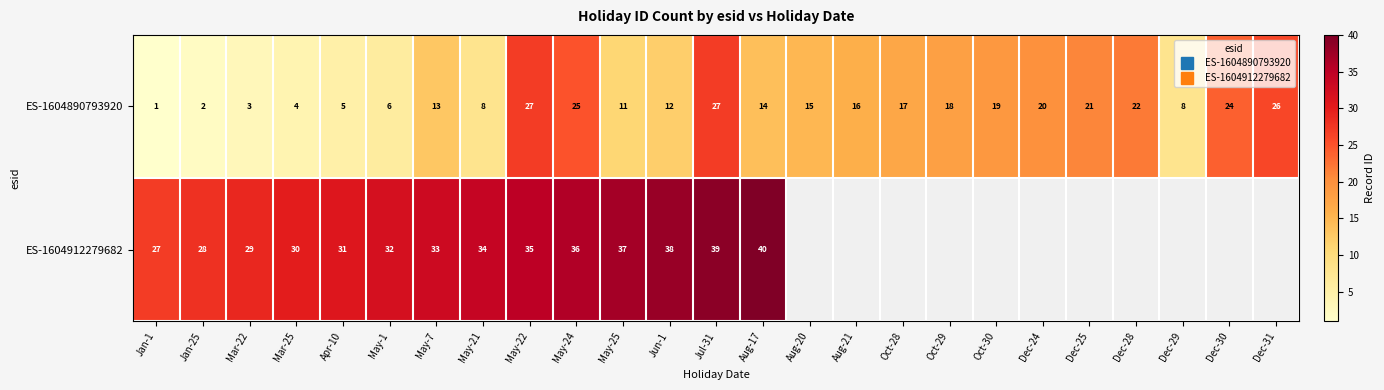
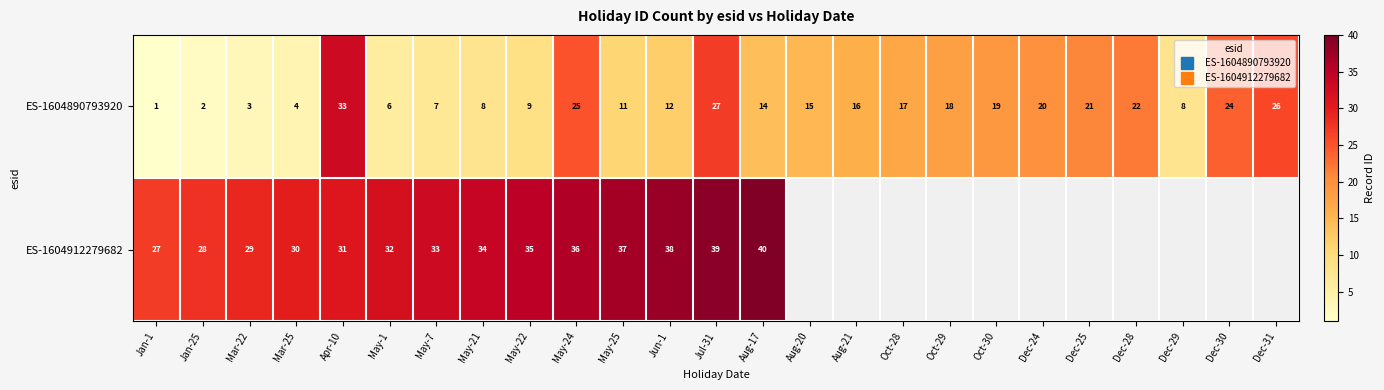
  {
    "ES-1604890793920": {
      "Jan-1": 1,
      "Jan-25": 2,
      "Mar-22": 3,
      "Mar-25": 4,
-     "Apr-10": 5,
+     "Apr-10": 33,
      "May-1": 6,
-     "May-7": 13,
+     "May-7": 7,
      "May-21": 8,
-     "May-22": 27,
+     "May-22": 9,
      "May-24": 25,
      "May-25": 11,
      "Jun-1": 12,
      "Jul-31": 27,
      "Aug-17": 14,
      "Aug-20": 15,
      "Aug-21": 16,
      "Oct-28": 17,
      "Oct-29": 18,
      "Oct-30": 19,
      "Dec-24": 20,
      "Dec-25": 21,
      "Dec-28": 22,
      "Dec-29": 8,
      "Dec-30": 24,
      "Dec-31": 26
    },
    "ES-1604912279682": {
      "Jan-1": 27,
      "Jan-25": 28,
      "Mar-22": 29,
      "Mar-25": 30,
      "Apr-10": 31,
      "May-1": 32,
      "May-7": 33,
      "May-21": 34,
      "May-22": 35,
      "May-24": 36,
      "May-25": 37,
      "Jun-1": 38,
      "Jul-31": 39,
      "Aug-17": 40
    }
  }
